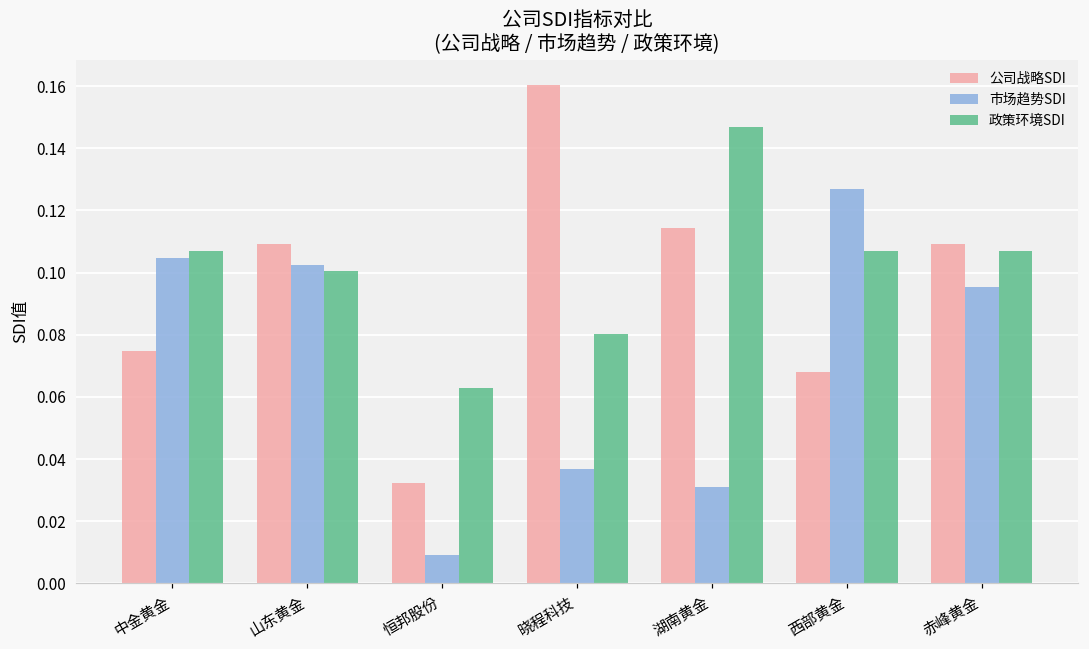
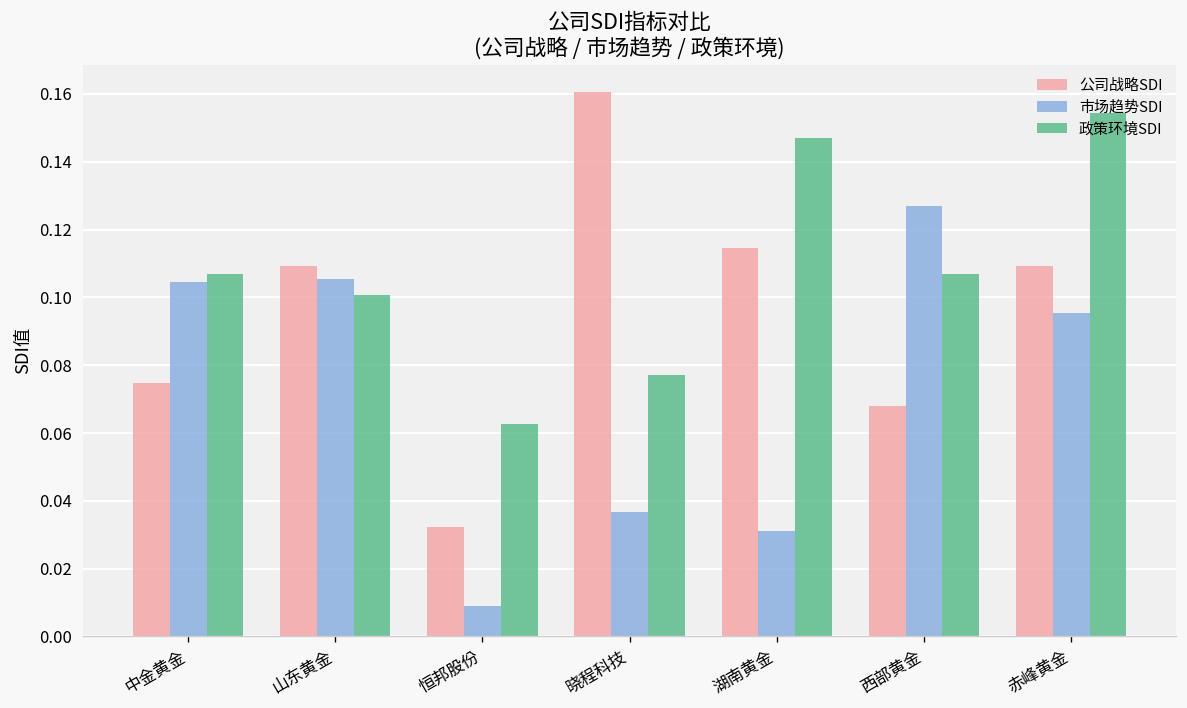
  {
    "公司战略SDI": {
      "中金黄金": 0.075,
      "山东黄金": 0.109,
      "恒邦股份": 0.032,
      "晓程科技": 0.161,
      "湖南黄金": 0.114,
      "西部黄金": 0.068,
      "赤峰黄金": 0.109
    },
    "市场趋势SDI": {
      "中金黄金": 0.105,
-     "山东黄金": 0.102,
+     "山东黄金": 0.106,
      "恒邦股份": 0.009,
      "晓程科技": 0.037,
      "湖南黄金": 0.031,
      "西部黄金": 0.127,
      "赤峰黄金": 0.095
    },
    "政策环境SDI": {
      "中金黄金": 0.107,
      "山东黄金": 0.101,
      "恒邦股份": 0.063,
-     "晓程科技": 0.080,
+     "晓程科技": 0.077,
      "湖南黄金": 0.147,
      "西部黄金": 0.107,
-     "赤峰黄金": 0.107
+     "赤峰黄金": 0.154
    }
  }
